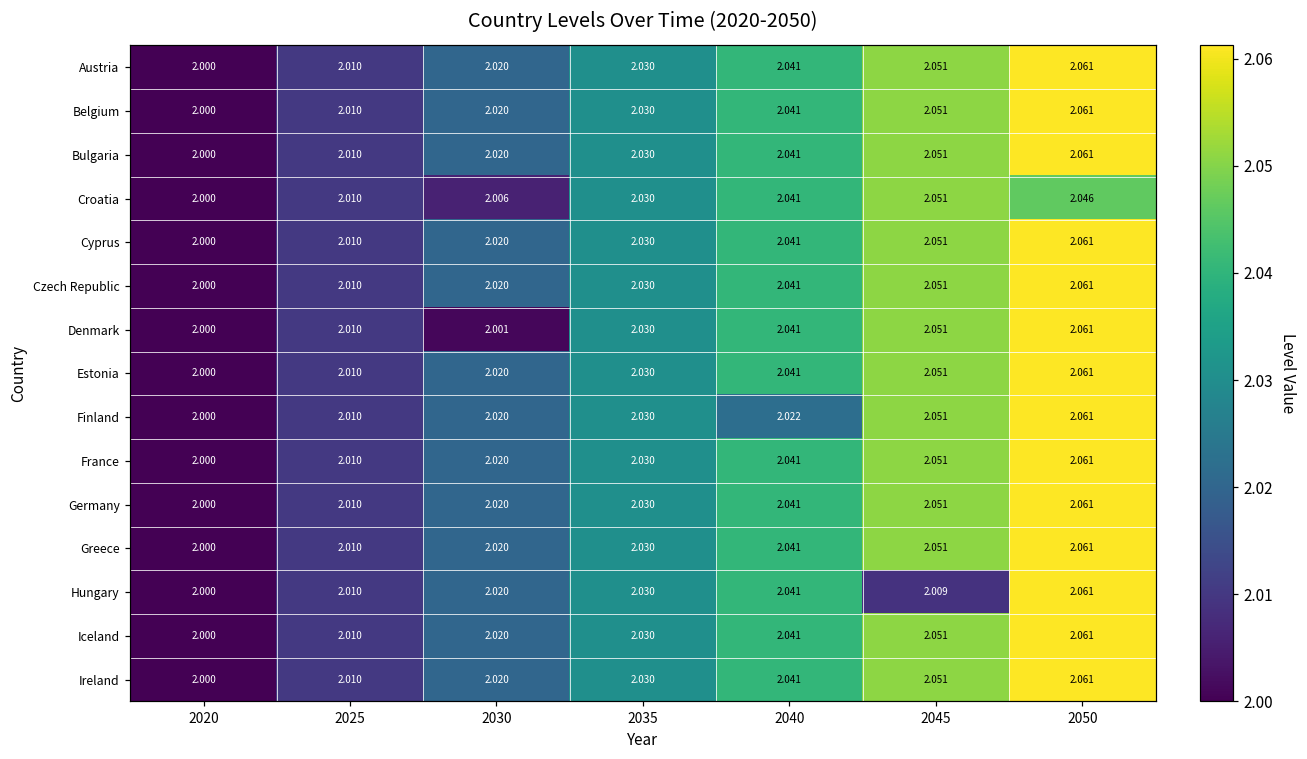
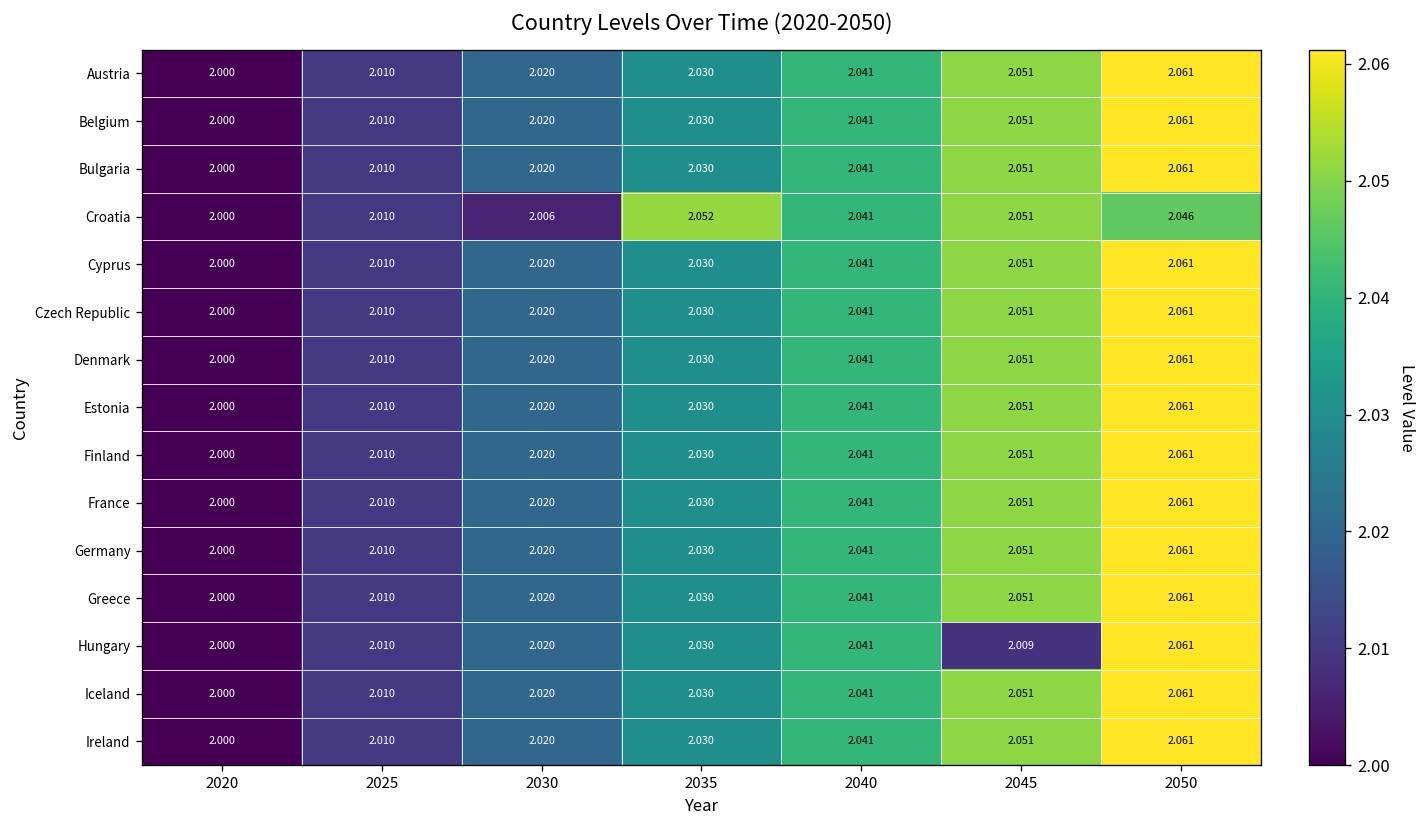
  {
    "Austria": {
      "2020": 2.000,
      "2025": 2.010,
      "2030": 2.020,
      "2035": 2.030,
      "2040": 2.041,
      "2045": 2.051,
      "2050": 2.061
    },
    "Belgium": {
      "2020": 2.000,
      "2025": 2.010,
      "2030": 2.020,
      "2035": 2.030,
      "2040": 2.041,
      "2045": 2.051,
      "2050": 2.061
    },
    "Bulgaria": {
      "2020": 2.000,
      "2025": 2.010,
      "2030": 2.020,
      "2035": 2.030,
      "2040": 2.041,
      "2045": 2.051,
      "2050": 2.061
    },
    "Croatia": {
      "2020": 2.000,
      "2025": 2.010,
      "2030": 2.006,
-     "2035": 2.030,
+     "2035": 2.052,
      "2040": 2.041,
      "2045": 2.051,
      "2050": 2.046
    },
    "Cyprus": {
      "2020": 2.000,
      "2025": 2.010,
      "2030": 2.020,
      "2035": 2.030,
      "2040": 2.041,
      "2045": 2.051,
      "2050": 2.061
    },
    "Czech Republic": {
      "2020": 2.000,
      "2025": 2.010,
      "2030": 2.020,
      "2035": 2.030,
      "2040": 2.041,
      "2045": 2.051,
      "2050": 2.061
    },
    "Denmark": {
      "2020": 2.000,
      "2025": 2.010,
-     "2030": 2.001,
+     "2030": 2.020,
      "2035": 2.030,
      "2040": 2.041,
      "2045": 2.051,
      "2050": 2.061
    },
    "Estonia": {
      "2020": 2.000,
      "2025": 2.010,
      "2030": 2.020,
      "2035": 2.030,
      "2040": 2.041,
      "2045": 2.051,
      "2050": 2.061
    },
    "Finland": {
      "2020": 2.000,
      "2025": 2.010,
      "2030": 2.020,
      "2035": 2.030,
-     "2040": 2.022,
+     "2040": 2.041,
      "2045": 2.051,
      "2050": 2.061
    },
    "France": {
      "2020": 2.000,
      "2025": 2.010,
      "2030": 2.020,
      "2035": 2.030,
      "2040": 2.041,
      "2045": 2.051,
      "2050": 2.061
    },
    "Germany": {
      "2020": 2.000,
      "2025": 2.010,
      "2030": 2.020,
      "2035": 2.030,
      "2040": 2.041,
      "2045": 2.051,
      "2050": 2.061
    },
    "Greece": {
      "2020": 2.000,
      "2025": 2.010,
      "2030": 2.020,
      "2035": 2.030,
      "2040": 2.041,
      "2045": 2.051,
      "2050": 2.061
    },
    "Hungary": {
      "2020": 2.000,
      "2025": 2.010,
      "2030": 2.020,
      "2035": 2.030,
      "2040": 2.041,
      "2045": 2.009,
      "2050": 2.061
    },
    "Iceland": {
      "2020": 2.000,
      "2025": 2.010,
      "2030": 2.020,
      "2035": 2.030,
      "2040": 2.041,
      "2045": 2.051,
      "2050": 2.061
    },
    "Ireland": {
      "2020": 2.000,
      "2025": 2.010,
      "2030": 2.020,
      "2035": 2.030,
      "2040": 2.041,
      "2045": 2.051,
      "2050": 2.061
    }
  }
